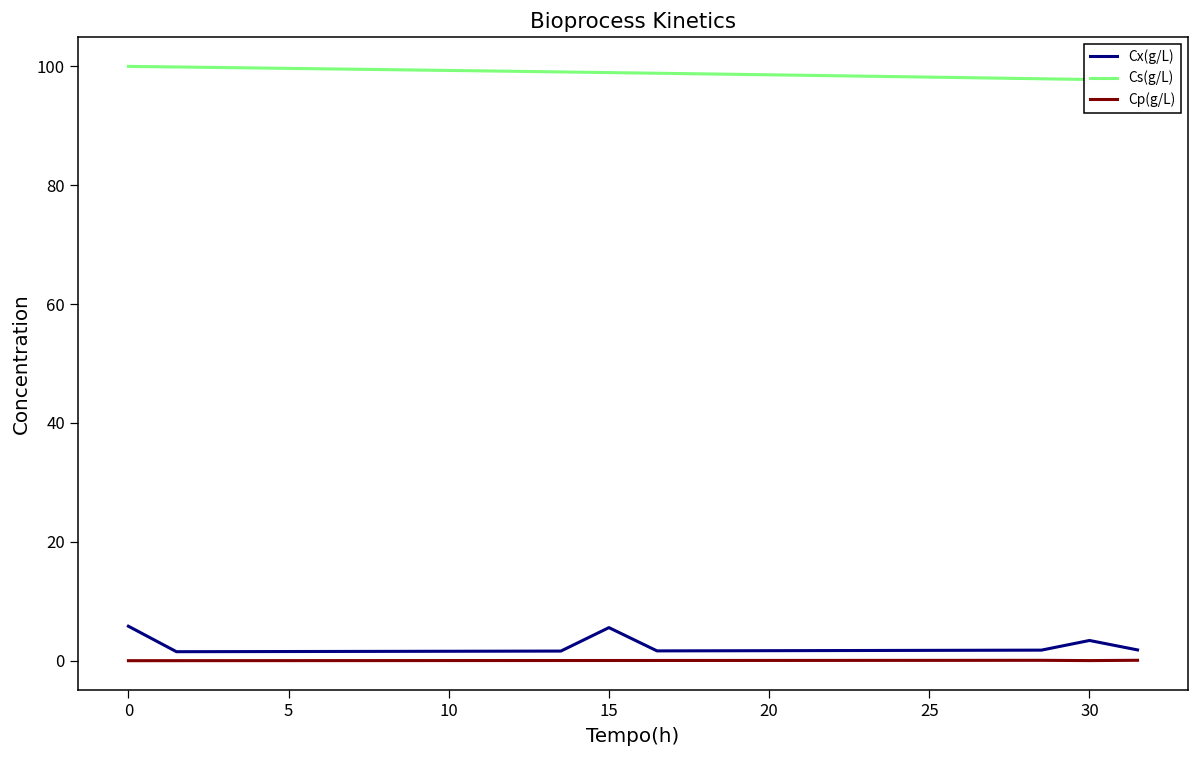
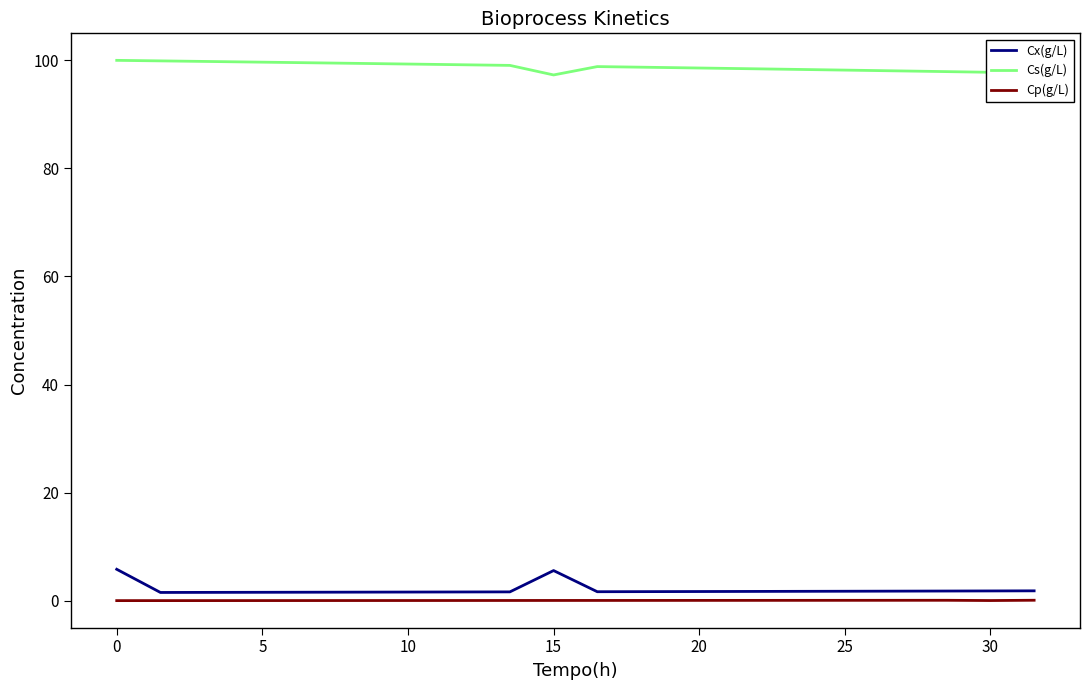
  {
    "Cx(g/L)": {
      "0": 6,
      "15": 6,
-     "30": 3
+     "30": 2
    },
    "Cs(g/L)": {
      "0": 100,
-     "15": 99
+     "15": 97
    },
    "Cp(g/L)": {
      "0": 0,
      "15": 0,
      "30": 0
    }
  }
